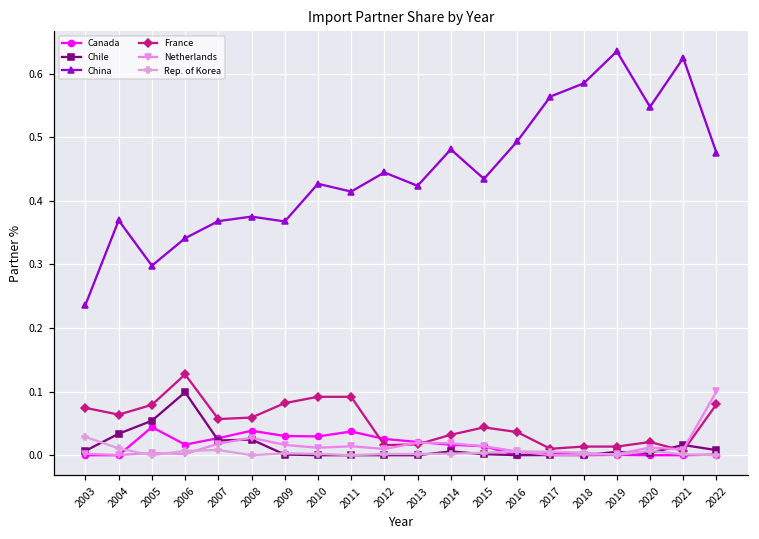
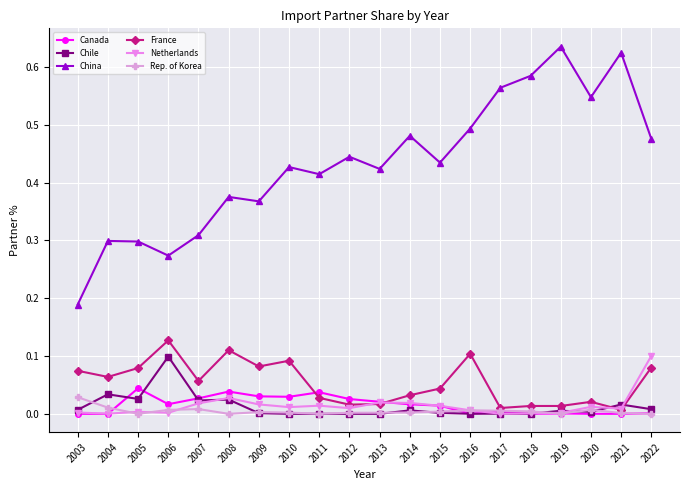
  {
    "Canada": {
      "2005": 0.04,
      "2006": 0.02,
      "2008": 0.04,
      "2009": 0.03,
      "2010": 0.03,
      "2011": 0.04,
      "2012": 0.03
    },
    "Chile": {
      "2003": 0.01,
      "2004": 0.03,
-     "2005": 0.05,
+     "2005": 0.03,
      "2006": 0.10,
      "2021": 0.02,
      "2022": 0.01
    },
    "China": {
-     "2003": 0.24,
-     "2004": 0.37,
+     "2003": 0.19,
+     "2004": 0.30,
      "2005": 0.30,
-     "2006": 0.34,
-     "2007": 0.37,
+     "2006": 0.27,
+     "2007": 0.31,
      "2008": 0.38,
      "2009": 0.37,
      "2010": 0.43,
      "2011": 0.41,
      "2012": 0.44,
      "2013": 0.42,
      "2014": 0.48,
      "2015": 0.43,
      "2016": 0.49,
      "2017": 0.56,
      "2018": 0.58,
      "2019": 0.63,
      "2020": 0.55,
      "2021": 0.62,
      "2022": 0.48
    },
    "France": {
      "2003": 0.07,
      "2004": 0.06,
      "2005": 0.08,
      "2006": 0.13,
      "2007": 0.06,
-     "2008": 0.06,
+     "2008": 0.11,
      "2009": 0.08,
      "2010": 0.09,
-     "2011": 0.09,
+     "2011": 0.03,
      "2012": 0.02,
      "2014": 0.03,
      "2015": 0.04,
-     "2016": 0.04,
+     "2016": 0.10,
      "2017": 0.01,
      "2018": 0.01,
      "2019": 0.01,
      "2020": 0.02,
      "2022": 0.08
    }
  }
